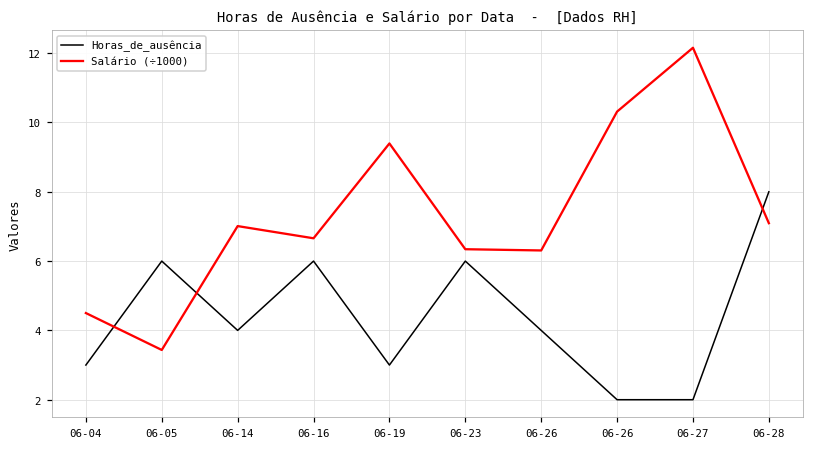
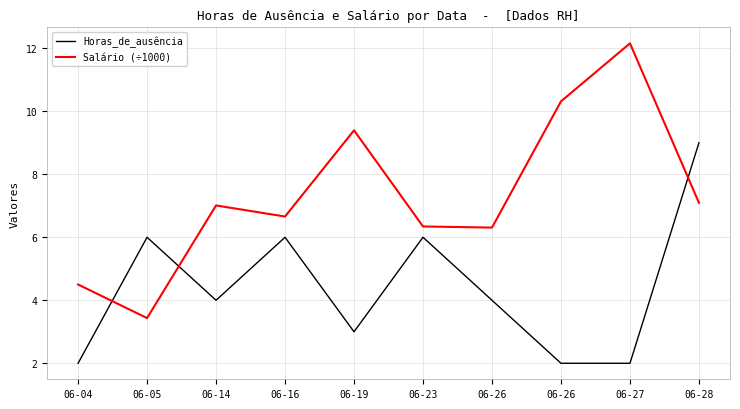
  {
    "Horas_de_ausência": {
-     "06-04": 3,
+     "06-04": 2,
      "06-05": 6,
      "06-14": 4,
      "06-16": 6,
      "06-19": 3,
      "06-23": 6,
      "06-27": 2,
-     "06-28": 8
+     "06-28": 9
    },
    "Salário (÷1000)": {
      "06-04": 4.5,
      "06-05": 3.4,
      "06-14": 7,
      "06-16": 6.7,
      "06-19": 9.4,
      "06-23": 6.3,
      "06-27": 12.2,
      "06-28": 7.1
    }
  }
